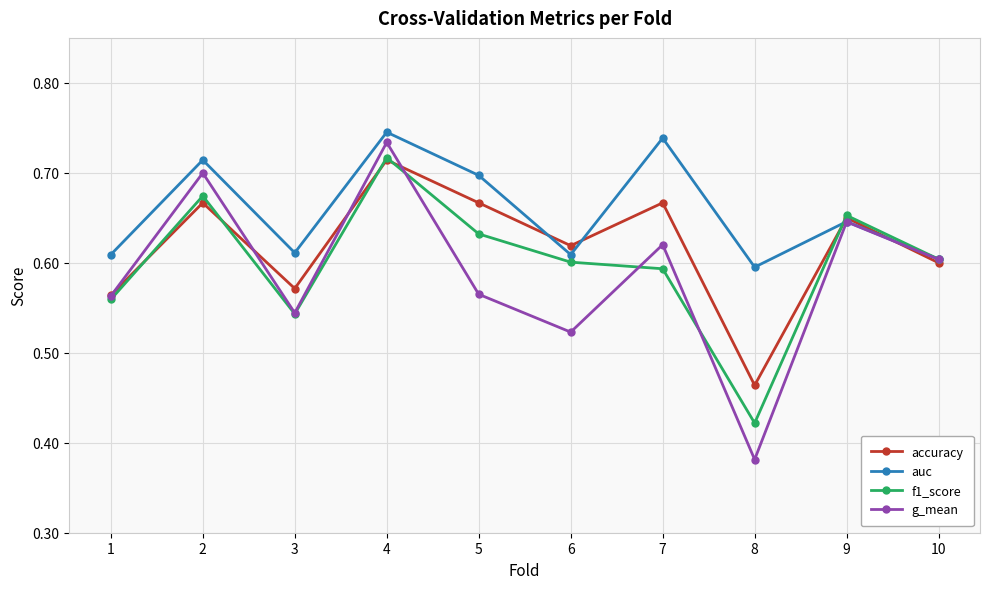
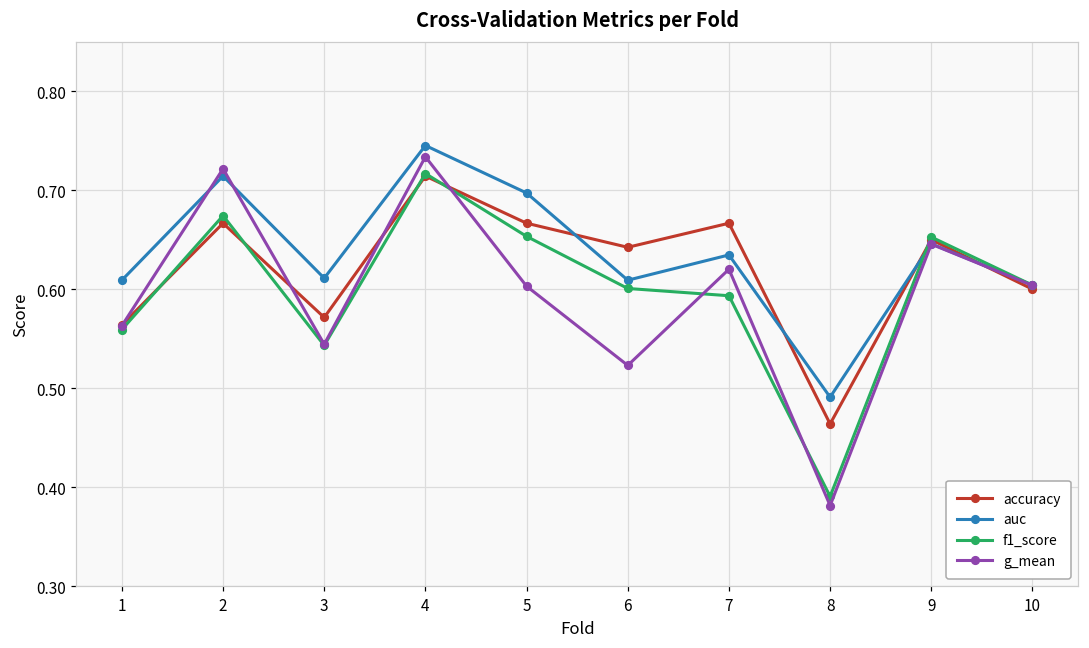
  {
    "accuracy": {
      "2": 0.67,
      "3": 0.57,
      "5": 0.67,
-     "6": 0.62,
+     "6": 0.64,
      "7": 0.67,
      "8": 0.46,
      "10": 0.60
    },
    "auc": {
      "1": 0.61,
      "2": 0.71,
      "3": 0.61,
      "4": 0.75,
      "5": 0.70,
      "6": 0.61,
-     "7": 0.74,
-     "8": 0.60
+     "7": 0.63,
+     "8": 0.49
    },
    "f1_score": {
      "1": 0.56,
      "2": 0.67,
-     "5": 0.63,
+     "5": 0.65,
      "6": 0.60,
      "7": 0.59,
-     "8": 0.42
+     "8": 0.39
    },
    "g_mean": {
-     "2": 0.70,
+     "2": 0.72,
      "4": 0.73,
-     "5": 0.57,
+     "5": 0.60,
      "6": 0.52,
      "7": 0.62,
      "8": 0.38
    }
  }
